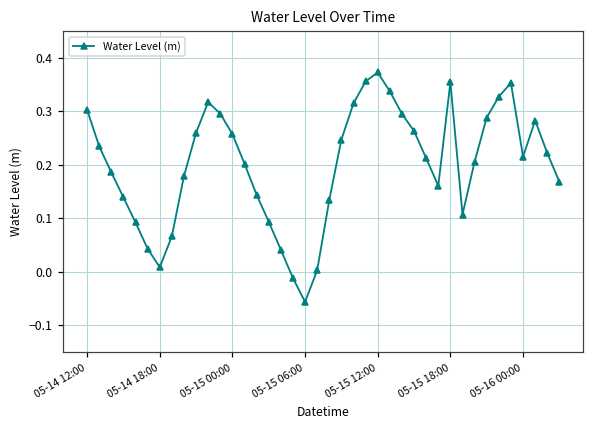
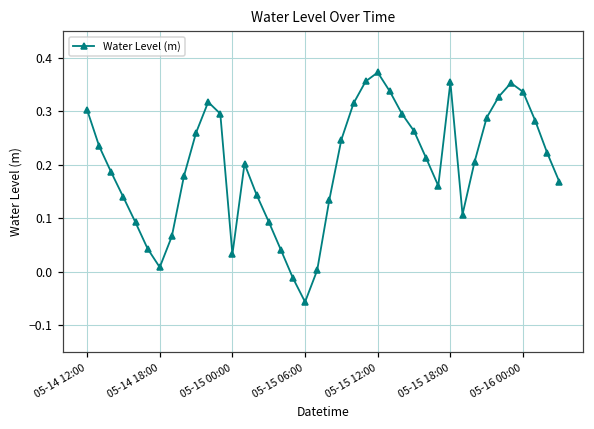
  {
    "05-14 12:00": 0.30,
    "05-14 18:00": 0.01,
-   "05-15 00:00": 0.26,
+   "05-15 00:00": 0.03,
    "05-15 06:00": -0.06,
    "05-15 12:00": 0.37,
    "05-15 18:00": 0.35,
-   "05-16 00:00": 0.22
+   "05-16 00:00": 0.34
  }
